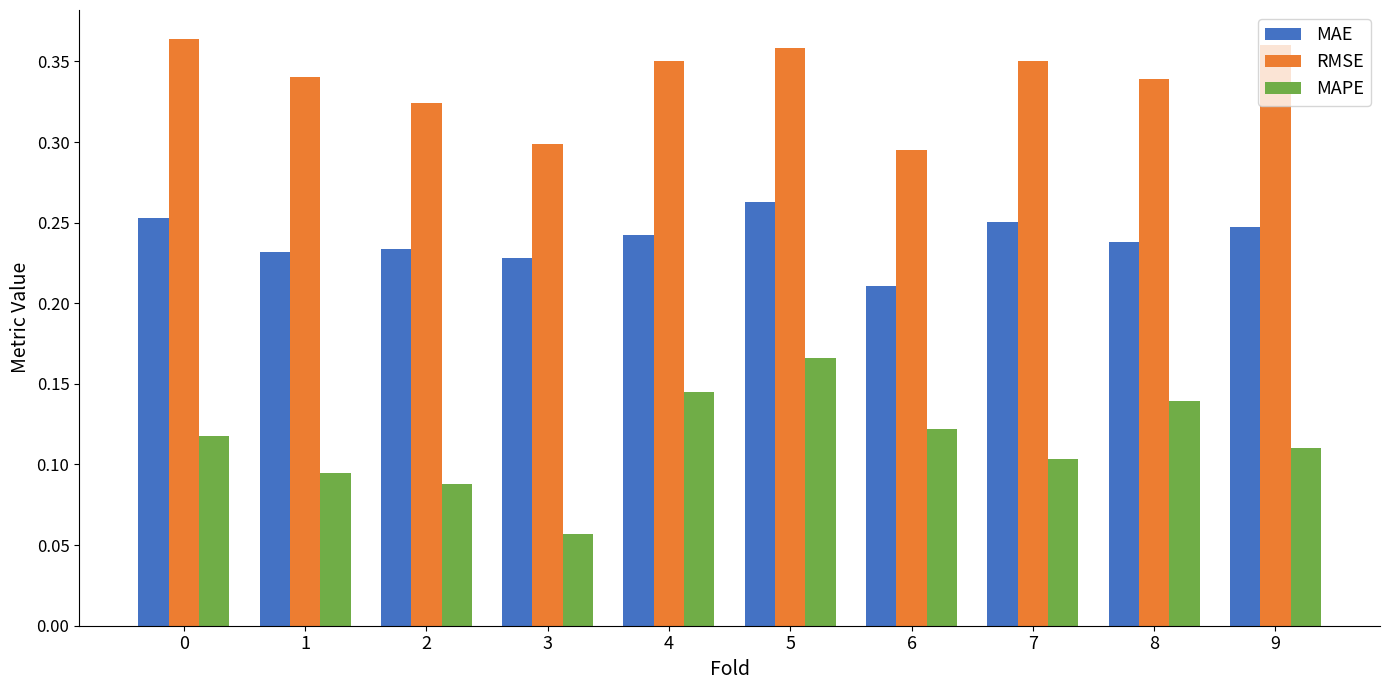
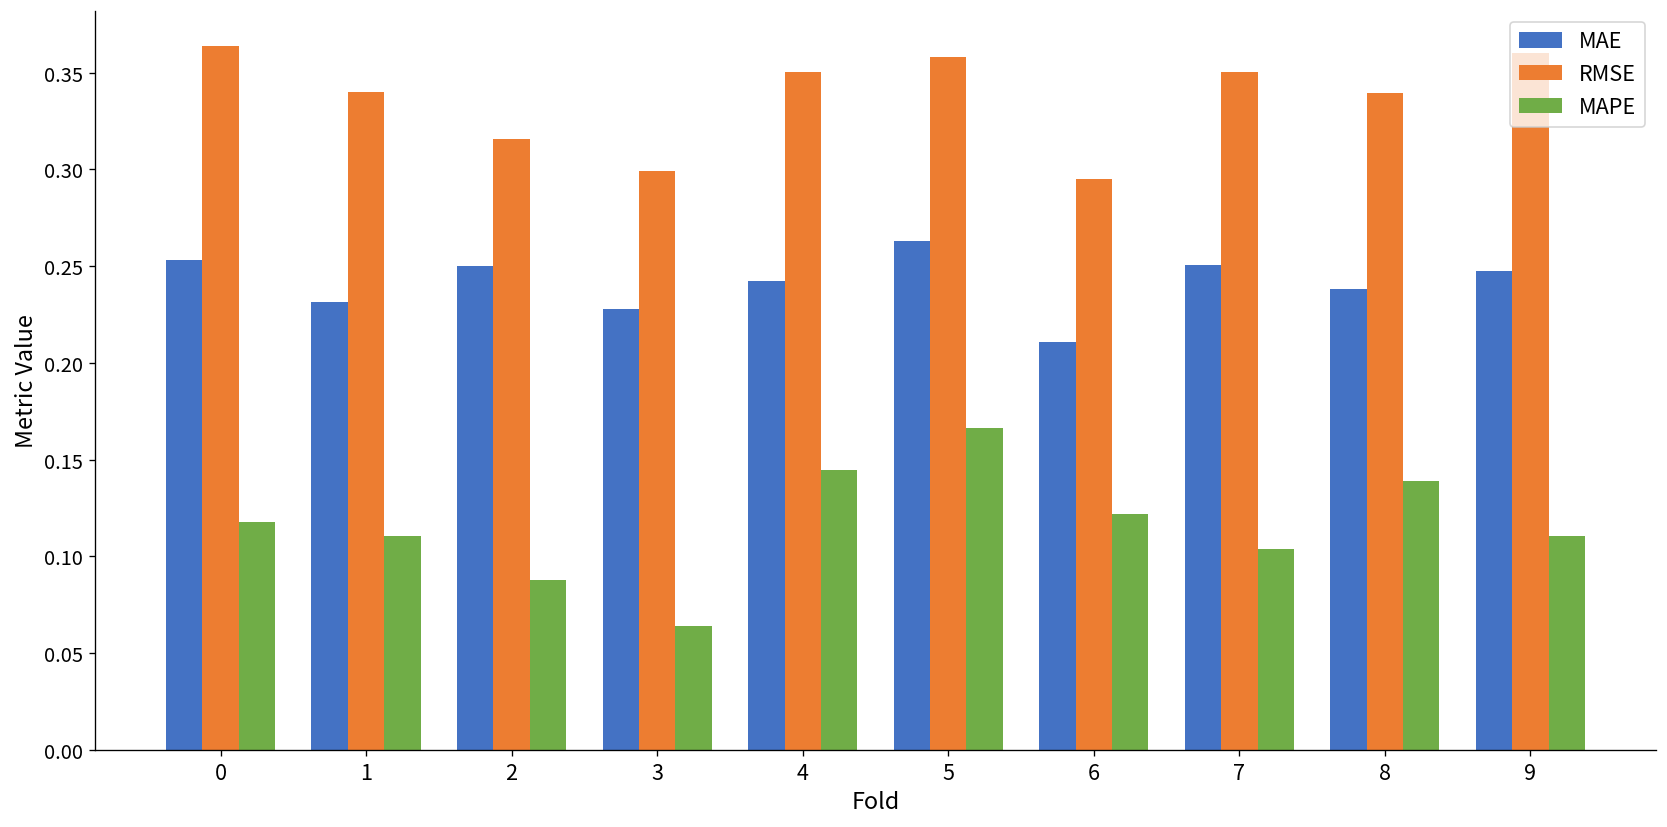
  {
    "MAE": {
      "0": 0.253,
      "1": 0.232,
-     "2": 0.233,
+     "2": 0.250,
      "3": 0.228,
      "4": 0.242,
      "5": 0.263,
      "6": 0.211,
      "7": 0.251,
      "8": 0.238,
      "9": 0.248
    },
    "RMSE": {
      "0": 0.364,
      "1": 0.340,
-     "2": 0.324,
+     "2": 0.316,
      "3": 0.299,
      "4": 0.350,
      "5": 0.358,
      "6": 0.295,
      "7": 0.350,
      "8": 0.339
    },
    "MAPE": {
      "0": 0.118,
-     "1": 0.095,
+     "1": 0.110,
      "2": 0.088,
-     "3": 0.057,
+     "3": 0.064,
      "4": 0.145,
      "5": 0.166,
      "6": 0.122,
      "7": 0.104,
      "8": 0.139,
      "9": 0.111
    }
  }
